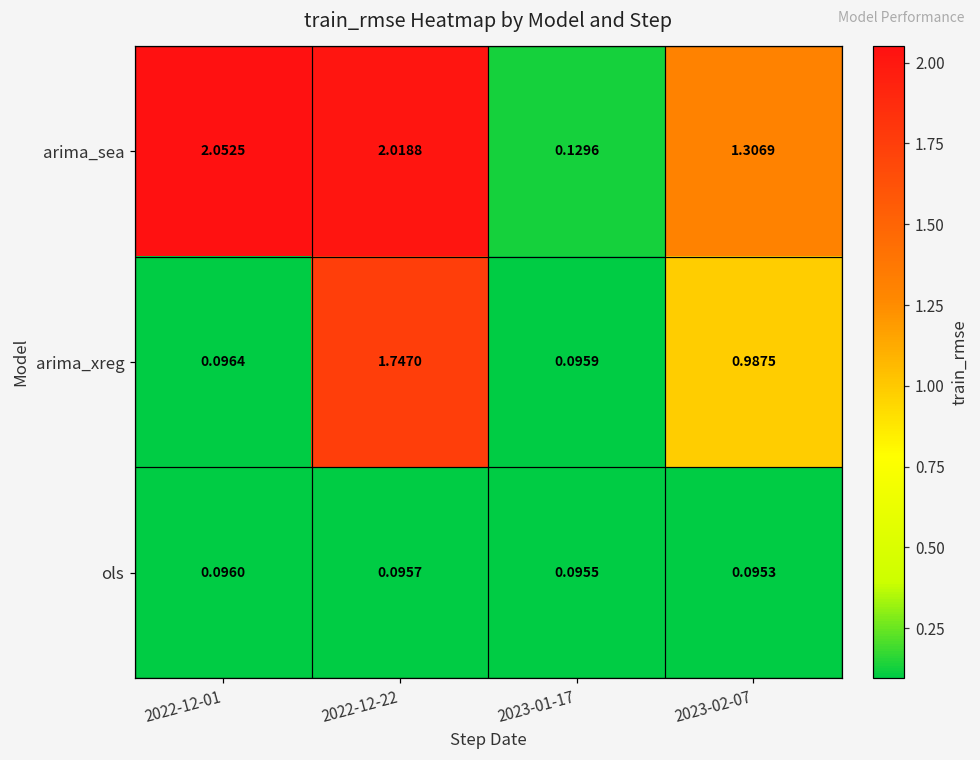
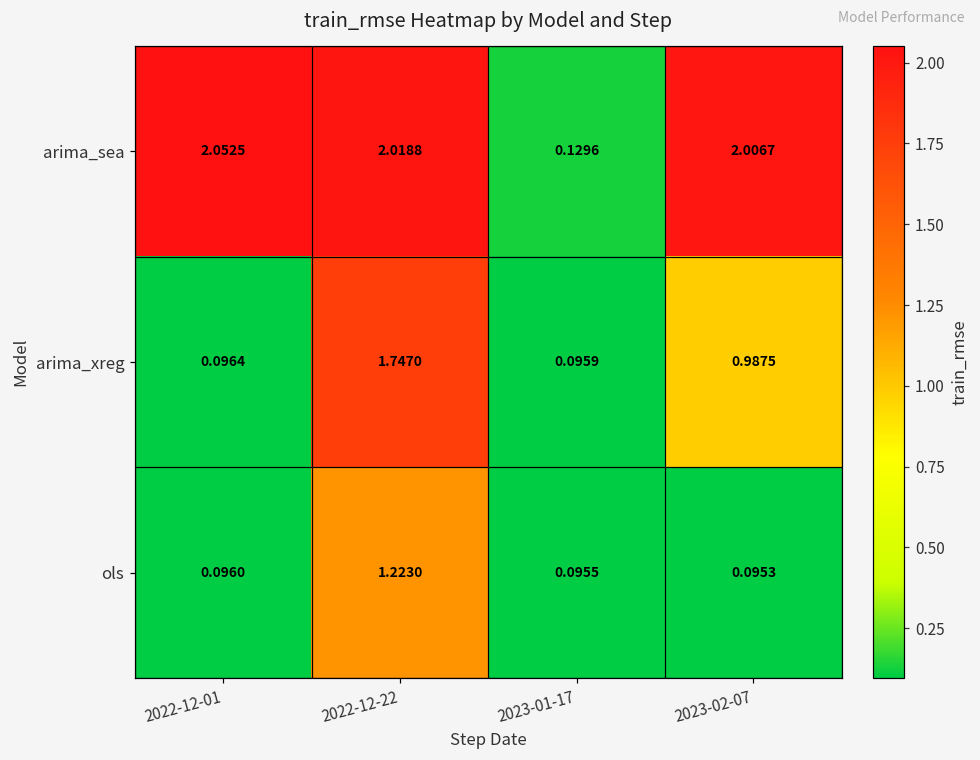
  {
    "arima_sea": {
      "2022-12-01": 2.0525,
      "2022-12-22": 2.0188,
      "2023-01-17": 0.1296,
-     "2023-02-07": 1.3069
+     "2023-02-07": 2.0067
    },
    "arima_xreg": {
      "2022-12-01": 0.0964,
      "2022-12-22": 1.7470,
      "2023-01-17": 0.0959,
      "2023-02-07": 0.9875
    },
    "ols": {
      "2022-12-01": 0.0960,
-     "2022-12-22": 0.0957,
+     "2022-12-22": 1.2230,
      "2023-01-17": 0.0955,
      "2023-02-07": 0.0953
    }
  }
